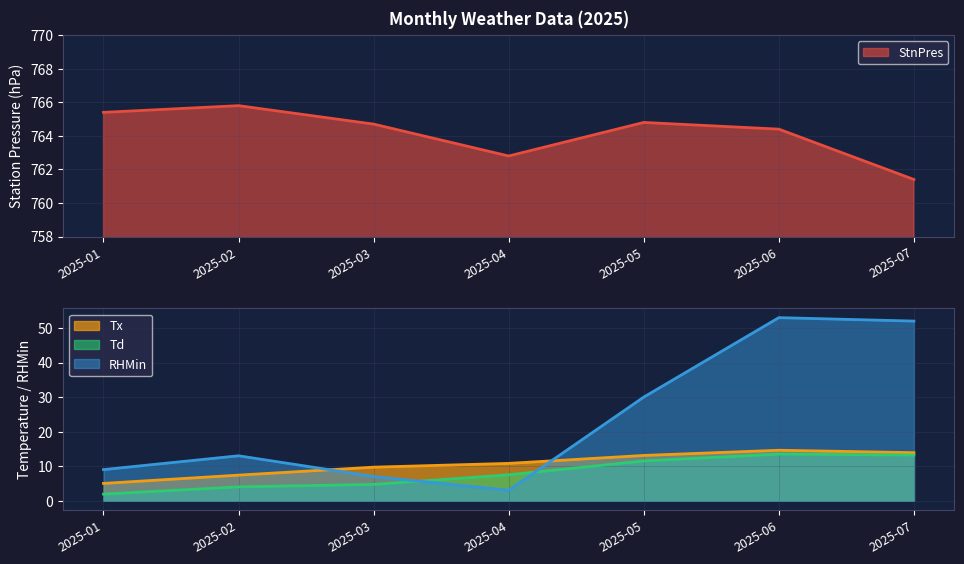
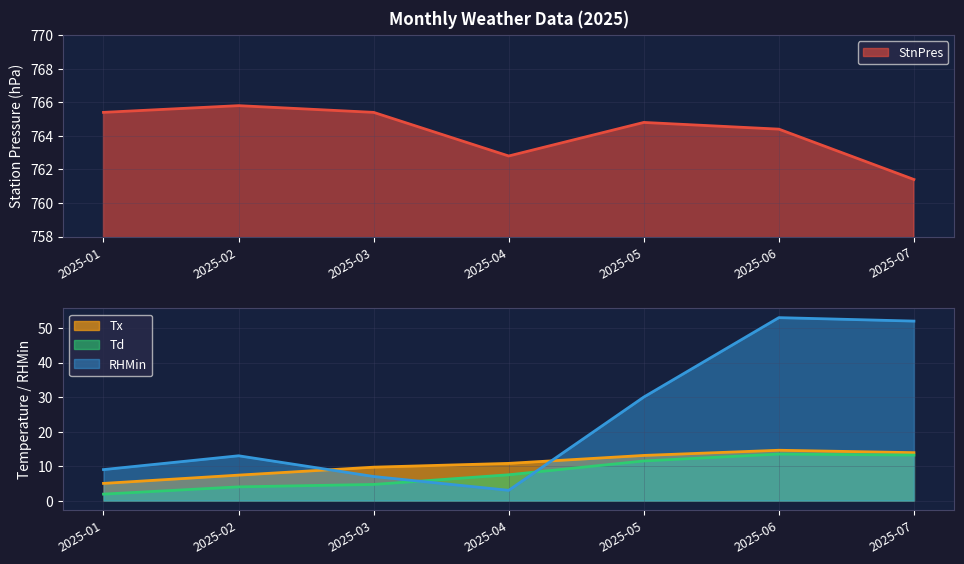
  {
    "Monthly Weather Data (2025)": {
      "2025-01": 765.4,
      "2025-02": 765.8,
-     "2025-03": 764.7,
+     "2025-03": 765.4,
      "2025-04": 762.8,
      "2025-05": 764.8,
      "2025-06": 764.4,
      "2025-07": 761.4
    }
  }
